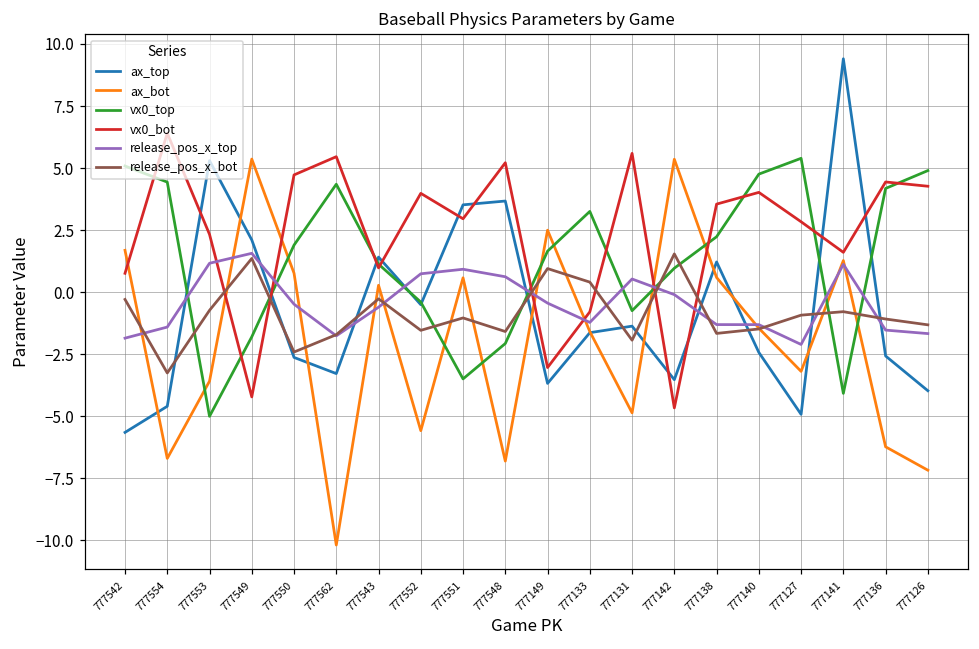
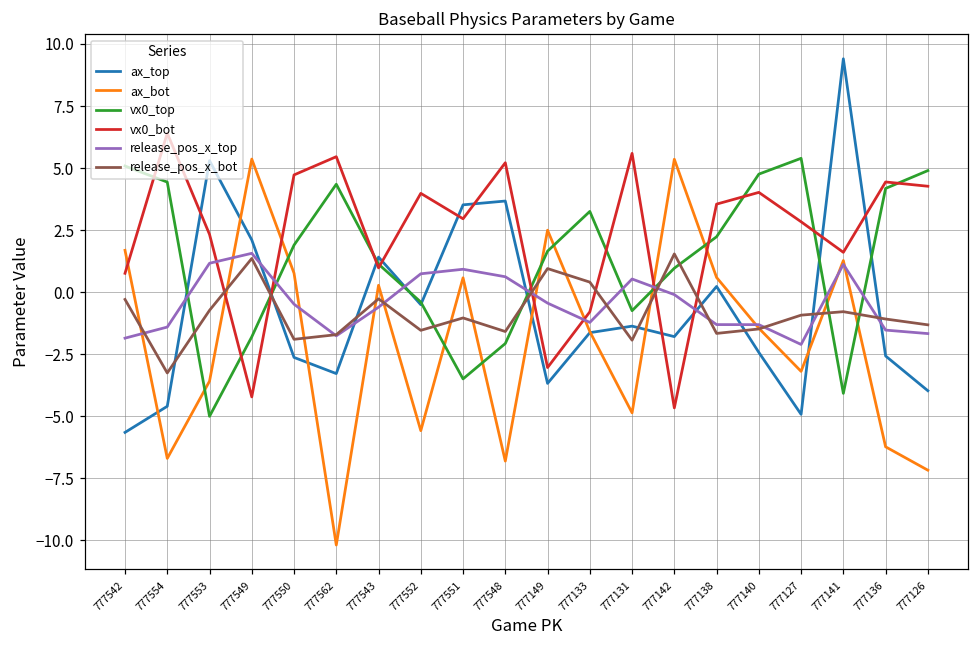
  {
    "ax_top": {
      "777542": -5.7,
      "777554": -4.6,
      "777549": 2.1,
      "777550": -2.6,
      "777562": -3.3,
      "777543": 1.4,
      "777551": 3.5,
      "777548": 3.7,
      "777149": -3.7,
      "777131": -1.4,
-     "777142": -3.5,
-     "777138": 1.2,
+     "777142": -1.8,
+     "777138": 0.2,
      "777140": -2.4,
      "777127": -4.9,
      "777141": 9.4,
      "777136": -2.6,
      "777126": -4.0
    },
    "ax_bot": {
      "777542": 1.7,
      "777554": -6.7,
      "777553": -3.6,
      "777549": 5.4,
      "777550": 0.8,
      "777562": -10.2,
      "777543": 0.3,
      "777552": -5.6,
      "777551": 0.6,
      "777548": -6.8,
      "777149": 2.5,
      "777131": -4.9,
      "777142": 5.4,
      "777138": 0.6,
      "777127": -3.2,
      "777141": 1.3,
      "777136": -6.2,
      "777126": -7.2
    },
    "vx0_top": {
      "777554": 4.4,
      "777553": -5.0,
      "777549": -1.8,
      "777550": 1.9,
      "777562": 4.3,
      "777543": 1.1,
      "777551": -3.5,
      "777548": -2.1,
      "777149": 1.7,
      "777133": 3.3,
      "777131": -0.7,
      "777142": 1.0,
      "777138": 2.2,
      "777140": 4.8,
      "777127": 5.4,
      "777141": -4.1,
      "777136": 4.2,
      "777126": 4.9
    },
    "vx0_bot": {
      "777542": 0.8,
      "777553": 2.3,
      "777549": -4.2,
      "777550": 4.7,
      "777562": 5.5,
      "777543": 1.0,
      "777552": 4.0,
      "777551": 3.0,
      "777548": 5.2,
      "777149": -3.0,
      "777133": -0.8,
      "777131": 5.6,
      "777142": -4.7,
      "777138": 3.5,
      "777140": 4.0,
      "777127": 2.8,
      "777141": 1.6,
      "777136": 4.4,
      "777126": 4.3
    },
    "release_pos_x_top": {
      "777542": -1.9,
      "777554": -1.4,
      "777553": 1.2,
      "777549": 1.6,
      "777550": -0.5,
      "777543": -0.6,
      "777552": 0.7,
      "777551": 0.9,
      "777548": 0.6,
      "777149": -0.4,
      "777133": -1.2,
      "777131": 0.5,
      "777142": -0.1,
      "777138": -1.3,
      "777140": -1.3,
      "777127": -2.1,
      "777141": 1.1,
      "777136": -1.5,
      "777126": -1.7
    },
    "release_pos_x_bot": {
      "777542": -0.3,
      "777554": -3.3,
      "777553": -0.7,
      "777549": 1.4,
-     "777550": -2.4,
+     "777550": -1.9,
      "777543": -0.3,
      "777552": -1.5,
      "777551": -1.0,
      "777548": -1.6,
      "777149": 1.0,
      "777133": 0.4,
      "777131": -1.9,
      "777142": 1.5,
      "777138": -1.7,
      "777127": -0.9,
      "777141": -0.8,
      "777136": -1.1,
      "777126": -1.3
    }
  }
